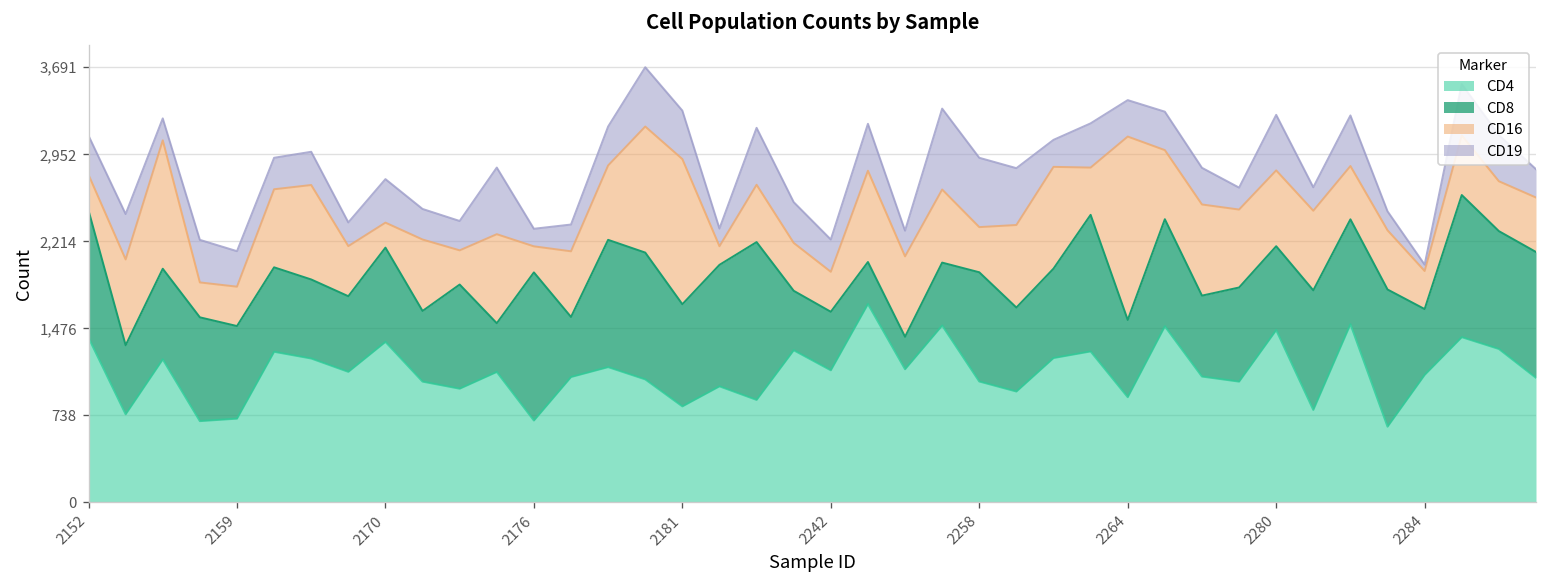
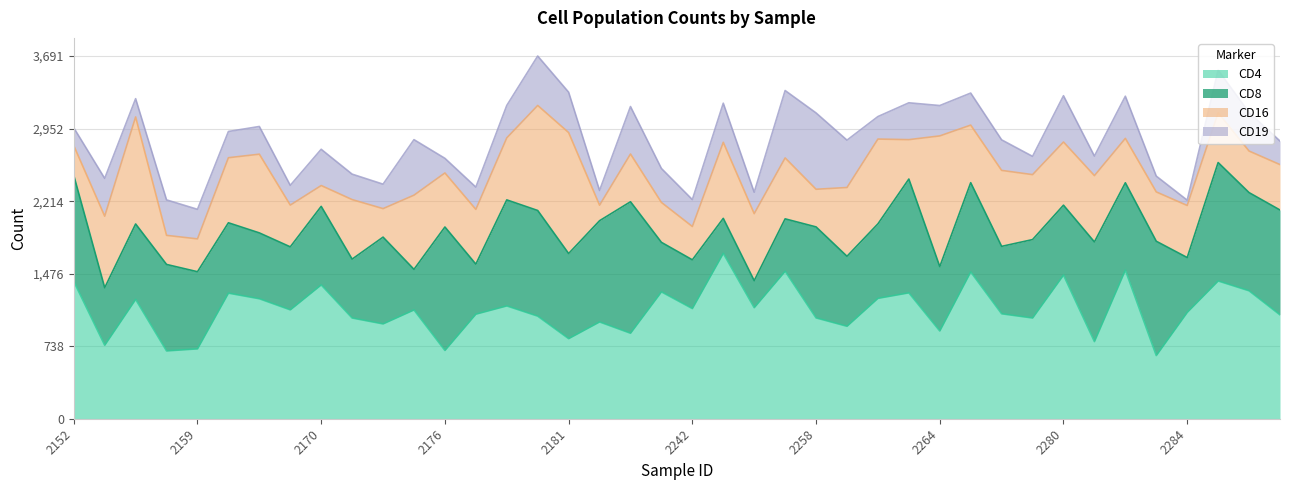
  {
    "CD4": {
      "2152": "1,400",
      "2159": "700",
      "2170": "1,400",
      "2176": "700",
      "2181": "800",
      "2242": "1,100",
      "2258": "1,000",
      "2264": "900",
      "2280": "1,500",
      "2284": "1,100"
    },
    "CD8": {
      "2152": "1,100",
      "2159": "800",
      "2170": "800",
      "2176": "1,300",
      "2181": "900",
      "2242": "500",
      "2258": "900",
      "2264": "700",
      "2280": "700",
      "2284": "600"
    },
    "CD16": {
      "2152": "300",
      "2159": "300",
      "2170": "200",
-     "2176": "200",
+     "2176": "600",
      "2181": "1,200",
      "2242": "300",
      "2258": "400",
-     "2264": "1,600",
+     "2264": "1,300",
      "2280": "600",
-     "2284": "300"
+     "2284": "500"
    },
    "CD19": {
-     "2152": "300",
+     "2152": "200",
      "2159": "300",
      "2170": "400",
      "2176": "100",
      "2181": "400",
      "2242": "300",
-     "2258": "600",
+     "2258": "800",
      "2264": "300",
      "2280": "500",
      "2284": "100"
    }
  }
